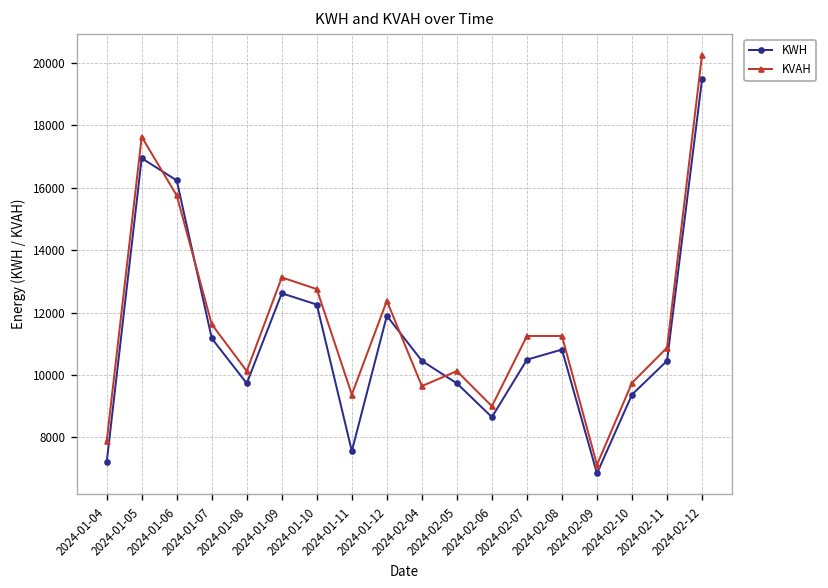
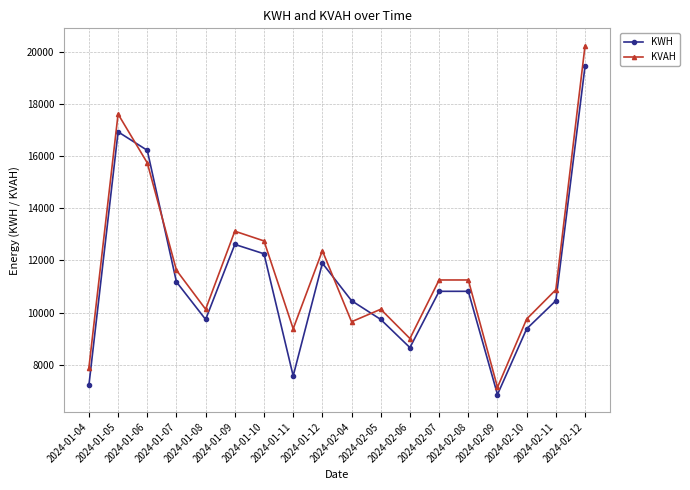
  {
    "KWH": {
      "2024-01-04": 7200,
      "2024-01-05": 16900,
      "2024-01-06": 16200,
      "2024-01-07": 11200,
      "2024-01-08": 9700,
      "2024-01-09": 12600,
      "2024-01-10": 12300,
      "2024-01-11": 7600,
      "2024-01-12": 11900,
      "2024-02-04": 10500,
      "2024-02-05": 9700,
      "2024-02-06": 8700,
-     "2024-02-07": 10500,
+     "2024-02-07": 10800,
      "2024-02-08": 10800,
      "2024-02-09": 6800,
      "2024-02-10": 9400,
      "2024-02-11": 10500,
      "2024-02-12": 19500
    },
    "KVAH": {
      "2024-01-04": 7900,
      "2024-01-05": 17600,
      "2024-01-06": 15800,
      "2024-01-07": 11600,
      "2024-01-08": 10100,
      "2024-01-09": 13100,
      "2024-01-10": 12800,
      "2024-01-11": 9400,
      "2024-01-12": 12400,
      "2024-02-04": 9600,
      "2024-02-05": 10100,
      "2024-02-06": 9000,
      "2024-02-07": 11300,
      "2024-02-08": 11300,
      "2024-02-09": 7100,
      "2024-02-10": 9800,
      "2024-02-11": 10900,
      "2024-02-12": 20300
    }
  }
